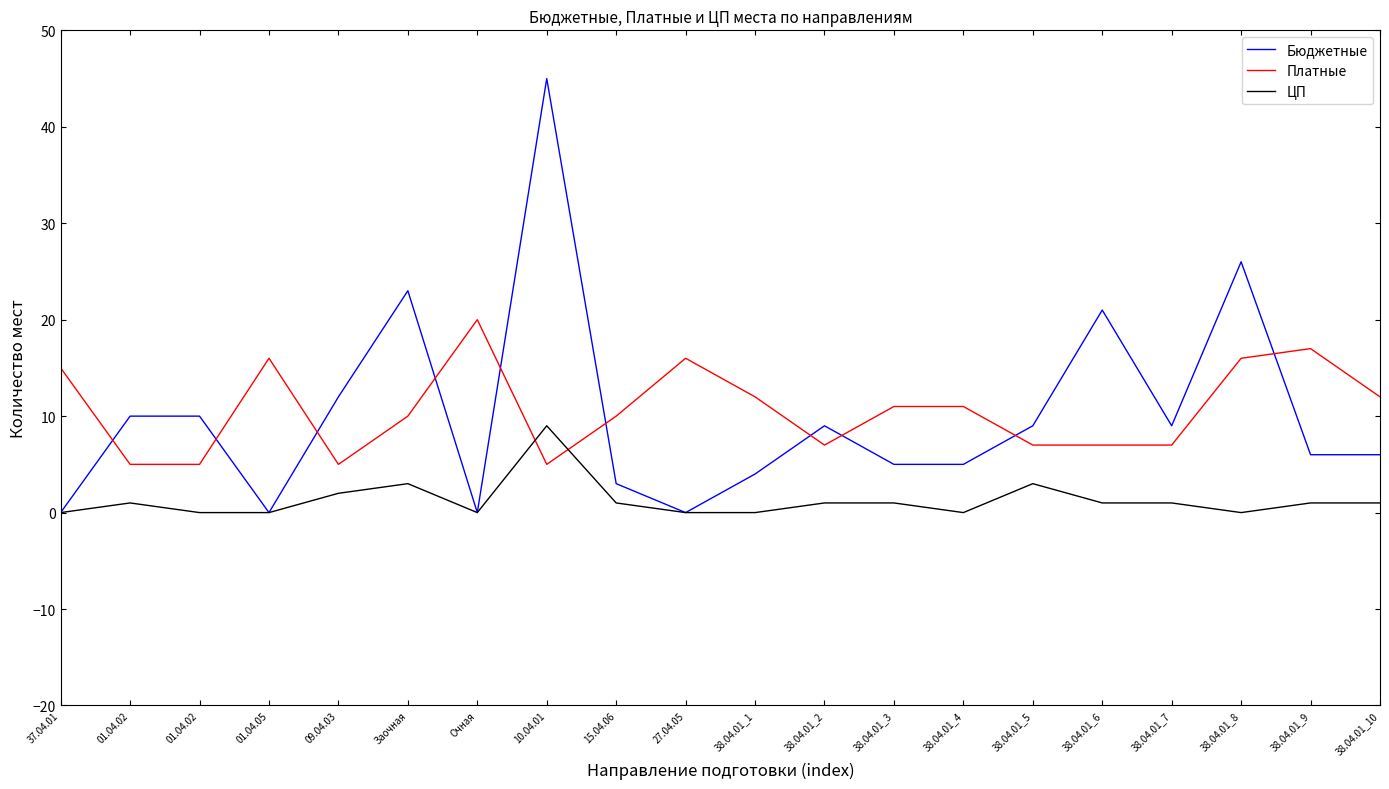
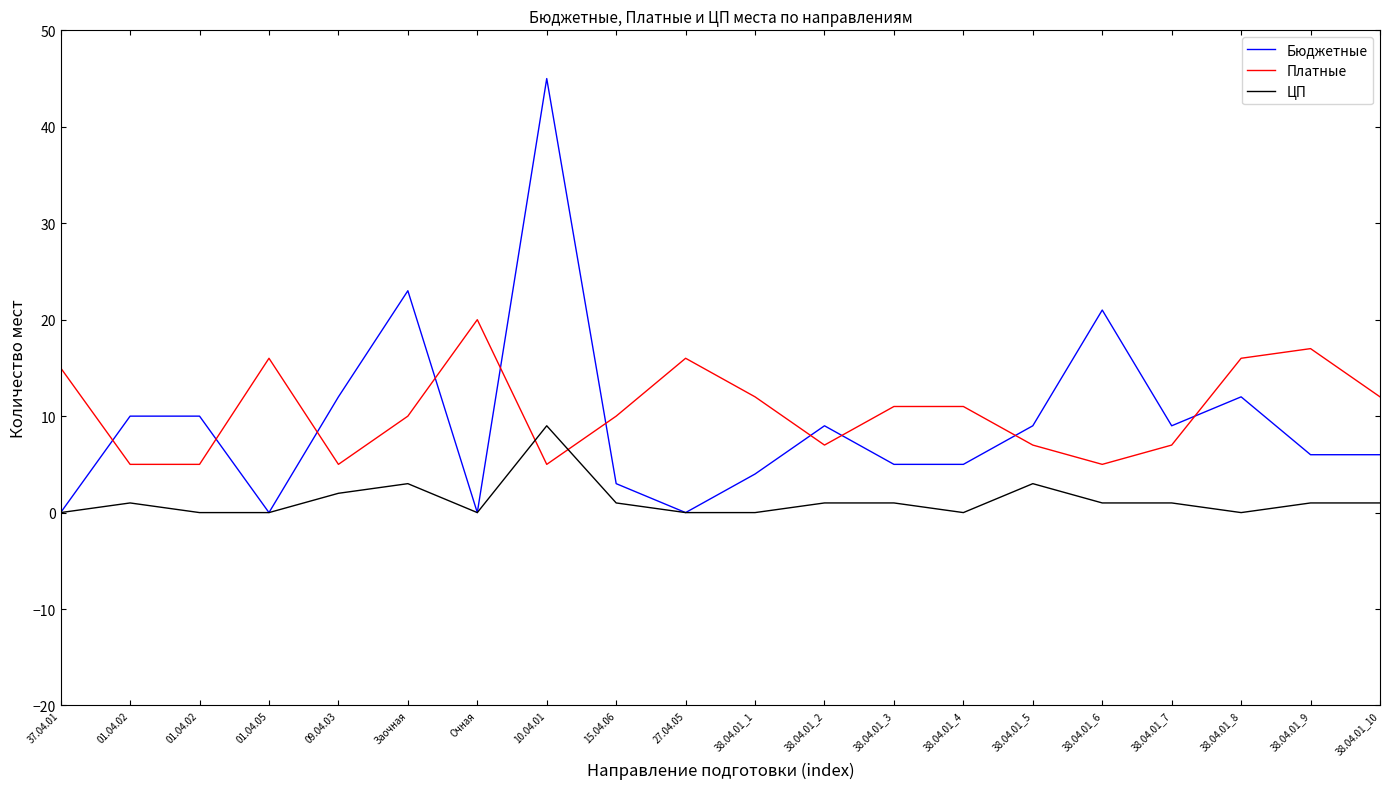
  {
    "Бюджетные": {
      "09.04.03": 12,
      "Заочная": 23,
      "10.04.01": 45,
      "15.04.06": 3,
      "38.04.01_1": 4,
      "38.04.01_2": 9,
      "38.04.01_3": 5,
      "38.04.01_4": 5,
      "38.04.01_5": 9,
      "38.04.01_6": 21,
      "38.04.01_7": 9,
-     "38.04.01_8": 26,
+     "38.04.01_8": 12,
      "38.04.01_9": 6,
      "38.04.01_10": 6
    },
    "Платные": {
      "37.04.01": 15,
      "01.04.05": 16,
      "09.04.03": 5,
      "Заочная": 10,
      "Очная": 20,
      "10.04.01": 5,
      "15.04.06": 10,
      "27.04.05": 16,
      "38.04.01_1": 12,
      "38.04.01_2": 7,
      "38.04.01_3": 11,
      "38.04.01_4": 11,
      "38.04.01_5": 7,
-     "38.04.01_6": 7,
+     "38.04.01_6": 5,
      "38.04.01_7": 7,
      "38.04.01_8": 16,
      "38.04.01_9": 17,
      "38.04.01_10": 12
    },
    "ЦП": {
      "09.04.03": 2,
      "Заочная": 3,
      "10.04.01": 9,
      "15.04.06": 1,
      "38.04.01_1": 0,
      "38.04.01_2": 1,
      "38.04.01_3": 1,
      "38.04.01_4": 0,
      "38.04.01_5": 3,
      "38.04.01_6": 1,
      "38.04.01_7": 1,
      "38.04.01_8": 0,
      "38.04.01_9": 1,
      "38.04.01_10": 1
    }
  }
